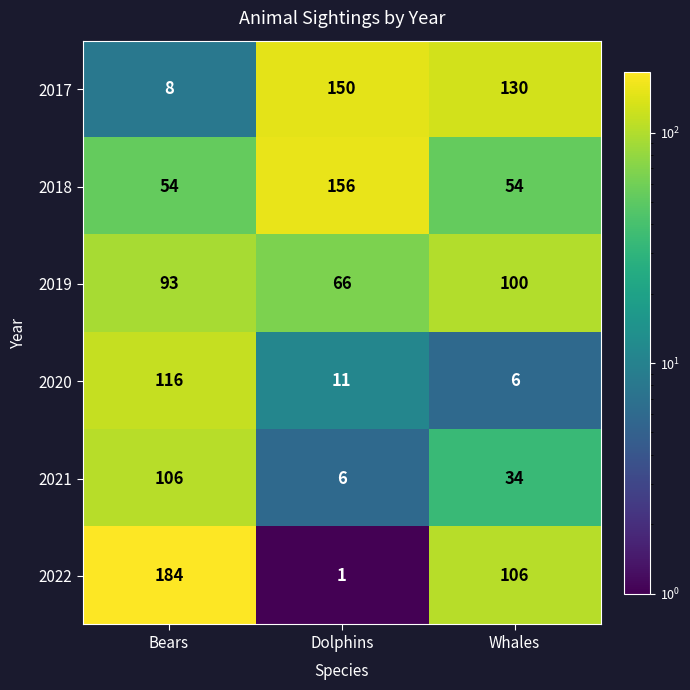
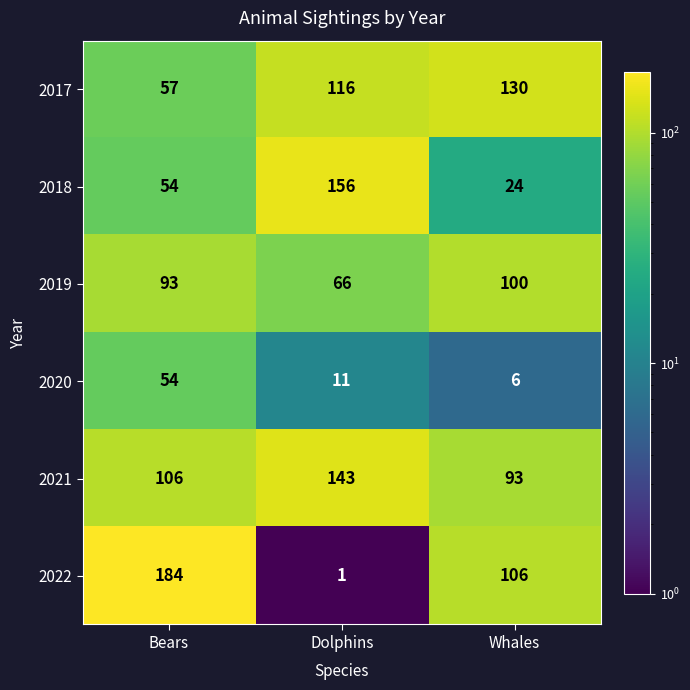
  {
    "2017": {
-     "Bears": 8,
-     "Dolphins": 150,
+     "Bears": 57,
+     "Dolphins": 116,
      "Whales": 130
    },
    "2018": {
      "Bears": 54,
      "Dolphins": 156,
-     "Whales": 54
+     "Whales": 24
    },
    "2019": {
      "Bears": 93,
      "Dolphins": 66,
      "Whales": 100
    },
    "2020": {
-     "Bears": 116,
+     "Bears": 54,
      "Dolphins": 11,
      "Whales": 6
    },
    "2021": {
      "Bears": 106,
-     "Dolphins": 6,
-     "Whales": 34
+     "Dolphins": 143,
+     "Whales": 93
    },
    "2022": {
      "Bears": 184,
      "Dolphins": 1,
      "Whales": 106
    }
  }
